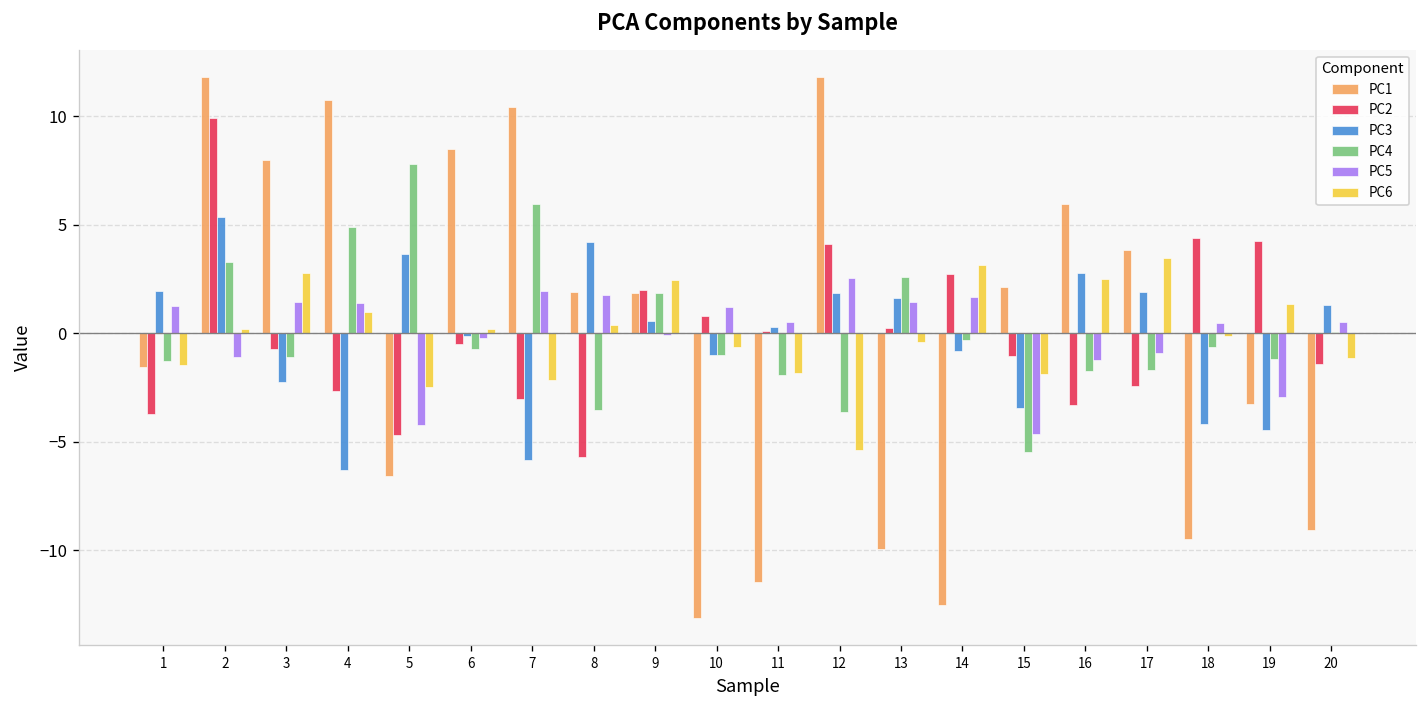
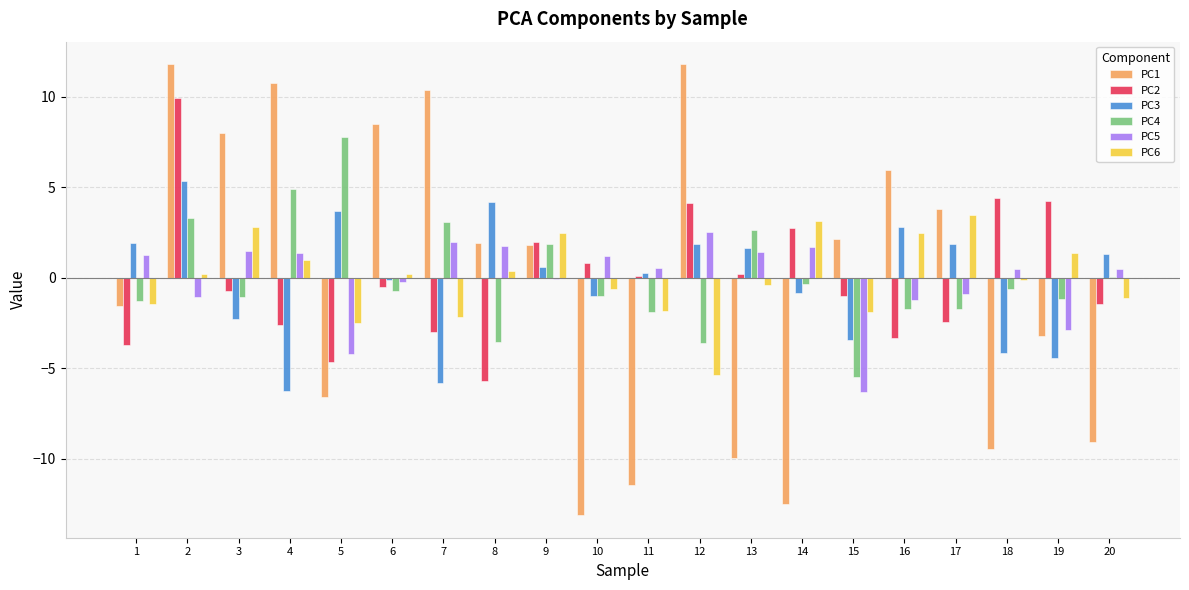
  {
    "PC2": {
      "1": -3.7,
      "2": 9.9,
      "3": -0.7,
      "4": -2.6,
      "5": -4.7,
      "6": -0.5,
      "7": -3.0,
      "8": -5.7,
      "9": 2.0,
      "10": 0.8,
      "12": 4.1,
      "13": 0.2,
      "14": 2.8,
      "15": -1.0,
      "16": -3.3,
      "17": -2.4,
      "18": 4.4,
      "19": 4.2,
      "20": -1.4
    },
    "PC3": {
      "1": 1.9,
      "2": 5.4,
      "3": -2.3,
      "4": -6.3,
      "5": 3.7,
      "7": -5.8,
      "8": 4.2,
      "9": 0.6,
      "10": -1.0,
      "11": 0.3,
      "12": 1.9,
      "13": 1.6,
      "14": -0.8,
      "15": -3.4,
      "16": 2.8,
      "17": 1.9,
      "18": -4.2,
      "19": -4.4,
      "20": 1.3
    },
    "PC4": {
      "1": -1.3,
      "2": 3.3,
      "3": -1.1,
      "4": 4.9,
      "5": 7.8,
      "6": -0.7,
-     "7": 6.0,
+     "7": 3.1,
      "8": -3.5,
      "9": 1.8,
      "10": -1.0,
      "11": -1.9,
      "12": -3.6,
      "13": 2.6,
      "14": -0.3,
      "15": -5.5,
      "16": -1.7,
      "17": -1.7,
      "18": -0.6,
      "19": -1.2
    },
    "PC5": {
      "1": 1.3,
      "2": -1.1,
      "3": 1.5,
      "4": 1.4,
      "5": -4.2,
      "6": -0.2,
      "7": 2.0,
      "8": 1.8,
      "10": 1.2,
      "11": 0.5,
      "12": 2.5,
      "13": 1.4,
      "14": 1.7,
-     "15": -4.6,
+     "15": -6.3,
      "16": -1.2,
      "17": -0.9,
      "18": 0.5,
      "19": -2.9,
      "20": 0.5
    }
  }
